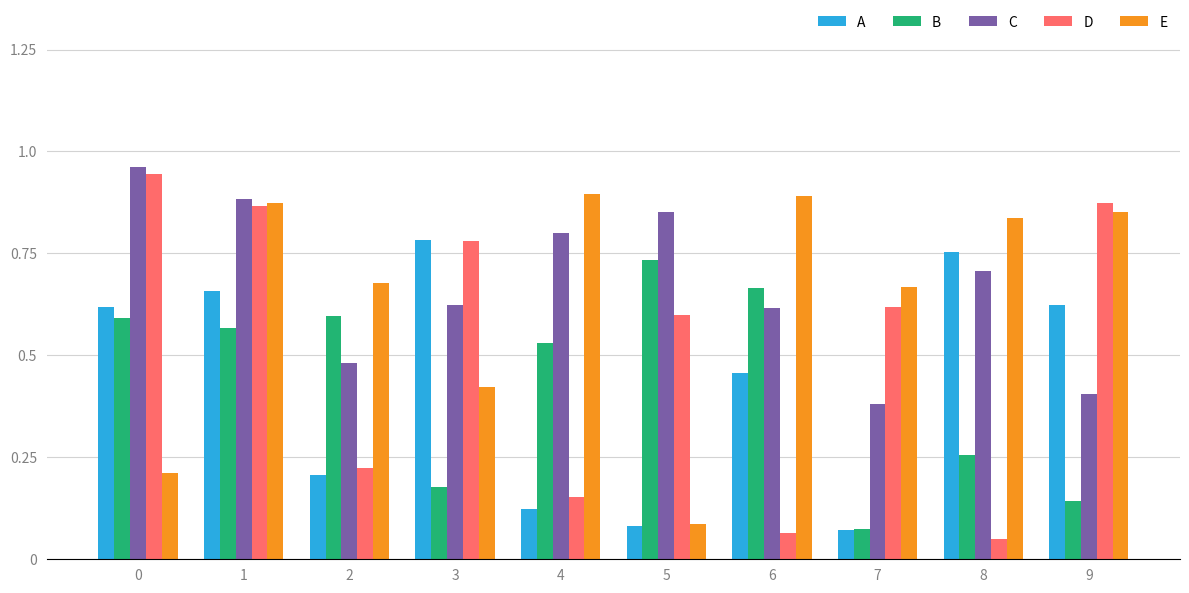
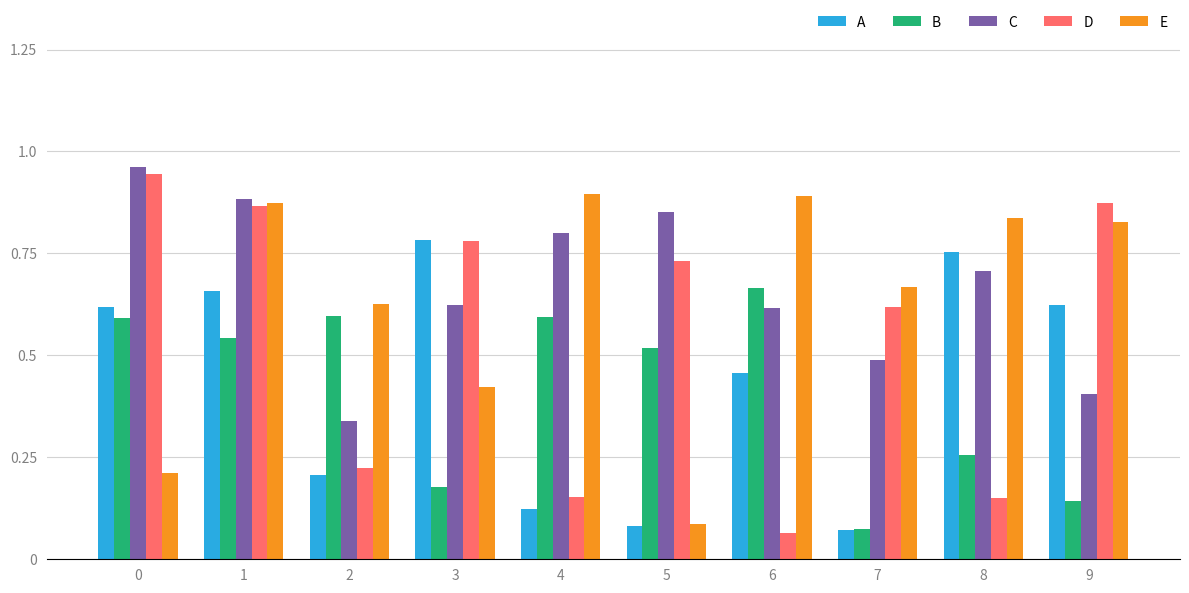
  {
    "A": {
      "0": 0.62,
      "1": 0.66,
      "2": 0.21,
      "3": 0.78,
      "4": 0.12,
      "5": 0.08,
      "6": 0.46,
      "7": 0.07,
      "8": 0.75,
      "9": 0.62
    },
    "B": {
      "0": 0.59,
-     "1": 0.57,
+     "1": 0.54,
      "2": 0.60,
      "3": 0.18,
-     "4": 0.53,
-     "5": 0.73,
+     "4": 0.59,
+     "5": 0.52,
      "6": 0.67,
      "7": 0.07,
      "8": 0.25,
      "9": 0.14
    },
    "C": {
      "0": 0.96,
      "1": 0.88,
-     "2": 0.48,
+     "2": 0.34,
      "3": 0.62,
      "4": 0.80,
      "5": 0.85,
      "6": 0.62,
-     "7": 0.38,
+     "7": 0.49,
      "8": 0.71,
      "9": 0.41
    },
    "D": {
      "0": 0.94,
      "1": 0.87,
      "2": 0.22,
      "3": 0.78,
      "4": 0.15,
-     "5": 0.60,
+     "5": 0.73,
      "6": 0.06,
      "7": 0.62,
-     "8": 0.05,
+     "8": 0.15,
      "9": 0.87
    },
    "E": {
      "0": 0.21,
      "1": 0.87,
-     "2": 0.68,
+     "2": 0.63,
      "3": 0.42,
      "4": 0.90,
      "5": 0.09,
      "6": 0.89,
      "7": 0.67,
      "8": 0.84,
-     "9": 0.85
+     "9": 0.83
    }
  }
